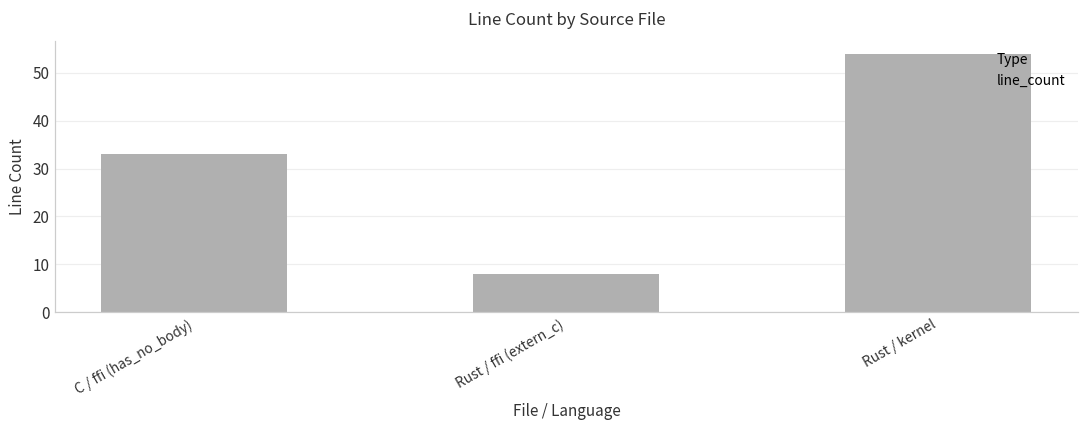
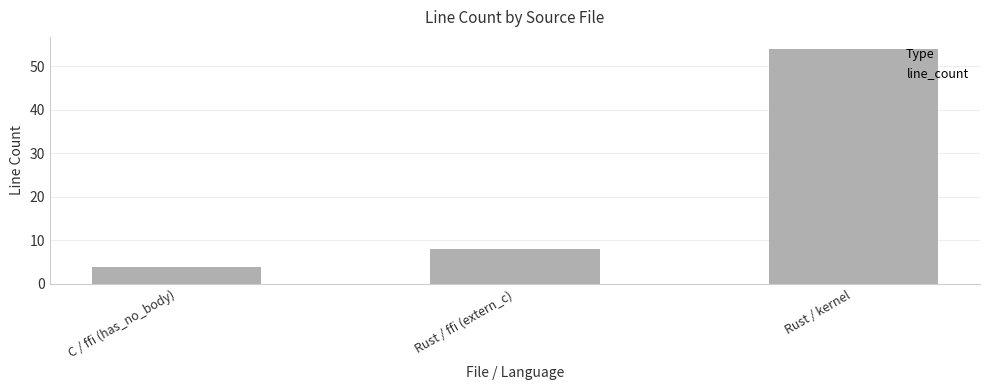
  {
-   "C / ffi (has_no_body)": 33,
+   "C / ffi (has_no_body)": 4,
    "Rust / ffi (extern_c)": 8,
    "Rust / kernel": 54
  }
